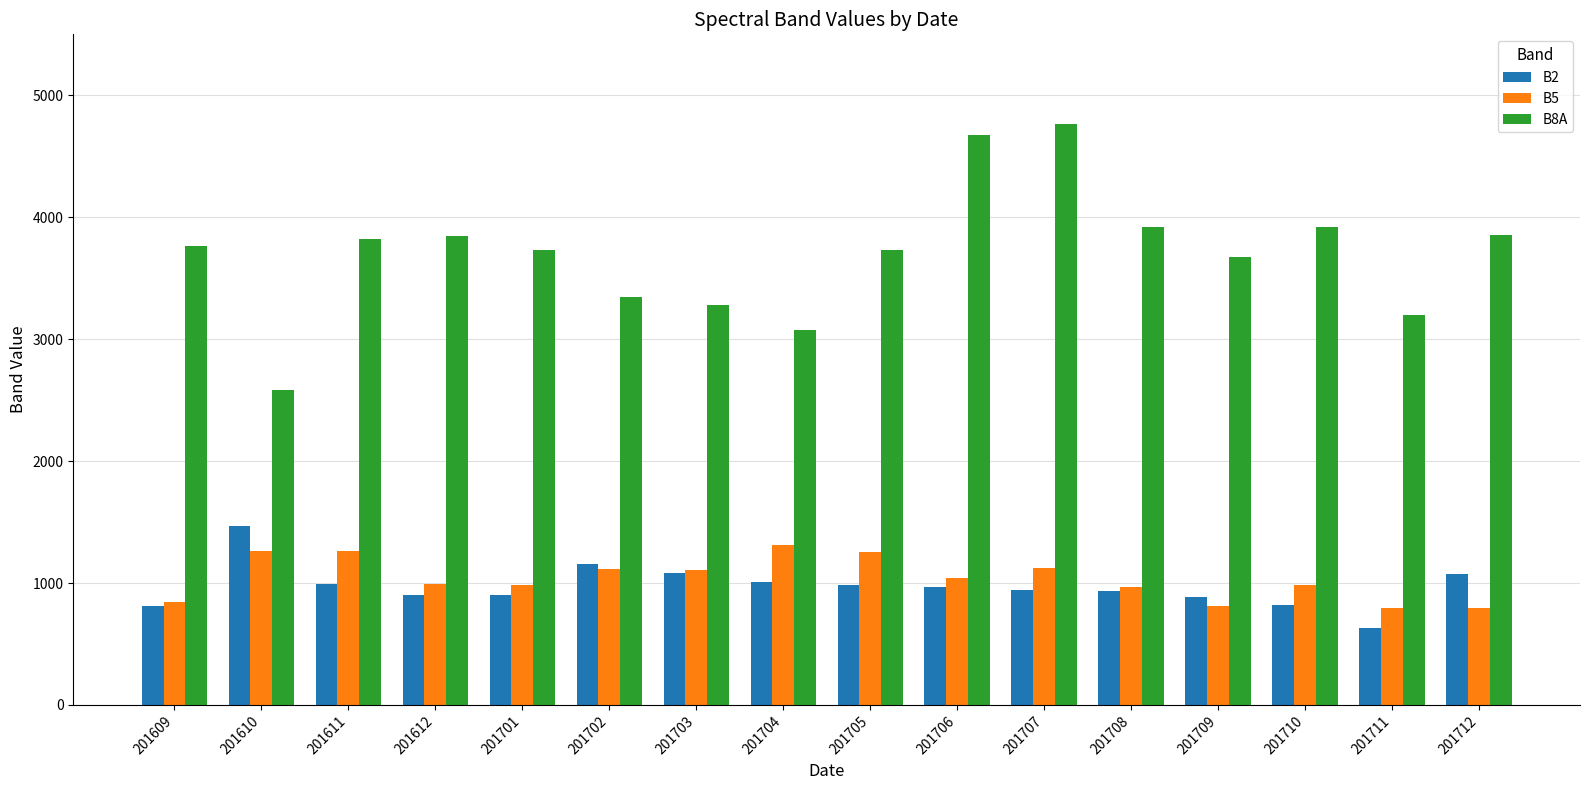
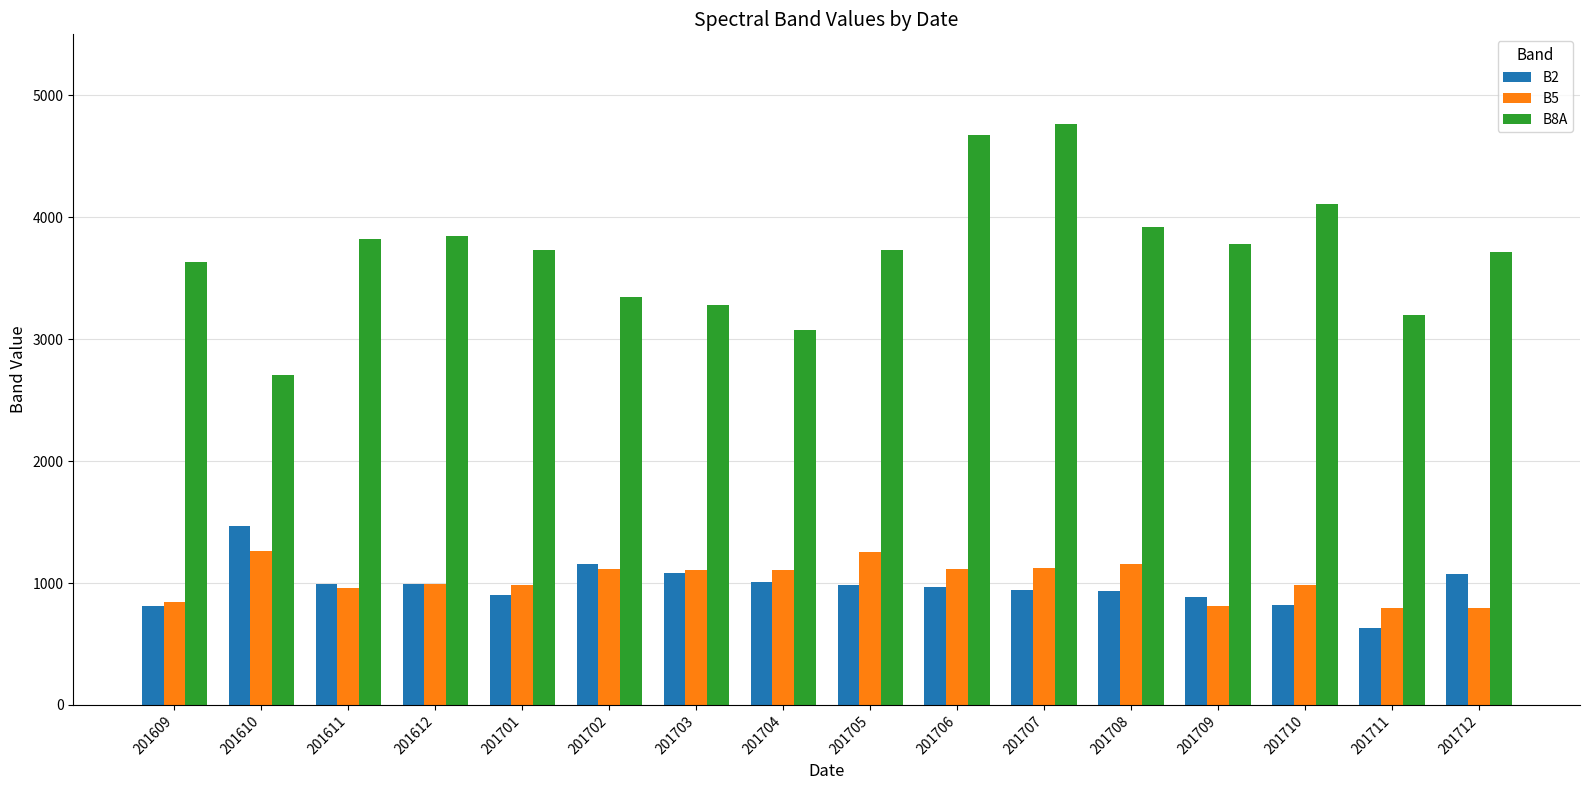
  {
    "B2": {
      "201609": 810,
      "201610": 1470,
      "201611": 990,
-     "201612": 900,
+     "201612": 1000,
      "201701": 900,
      "201702": 1160,
      "201703": 1080,
      "201704": 1010,
      "201705": 990,
      "201706": 960,
      "201707": 940,
      "201708": 940,
      "201709": 890,
      "201710": 820,
      "201711": 630,
      "201712": 1080
    },
    "B5": {
      "201609": 850,
      "201610": 1260,
-     "201611": 1260,
+     "201611": 960,
      "201612": 990,
      "201701": 980,
      "201702": 1110,
      "201703": 1110,
-     "201704": 1320,
+     "201704": 1110,
      "201705": 1260,
-     "201706": 1040,
+     "201706": 1120,
      "201707": 1120,
-     "201708": 960,
+     "201708": 1160,
      "201709": 810,
      "201710": 980,
      "201711": 790,
      "201712": 790
    },
    "B8A": {
-     "201609": 3760,
-     "201610": 2580,
+     "201609": 3630,
+     "201610": 2710,
      "201611": 3820,
      "201612": 3840,
      "201701": 3730,
      "201702": 3340,
      "201703": 3280,
      "201704": 3080,
      "201705": 3730,
      "201706": 4680,
      "201707": 4770,
      "201708": 3920,
-     "201709": 3680,
-     "201710": 3920,
+     "201709": 3780,
+     "201710": 4110,
      "201711": 3200,
-     "201712": 3860
+     "201712": 3720
    }
  }
